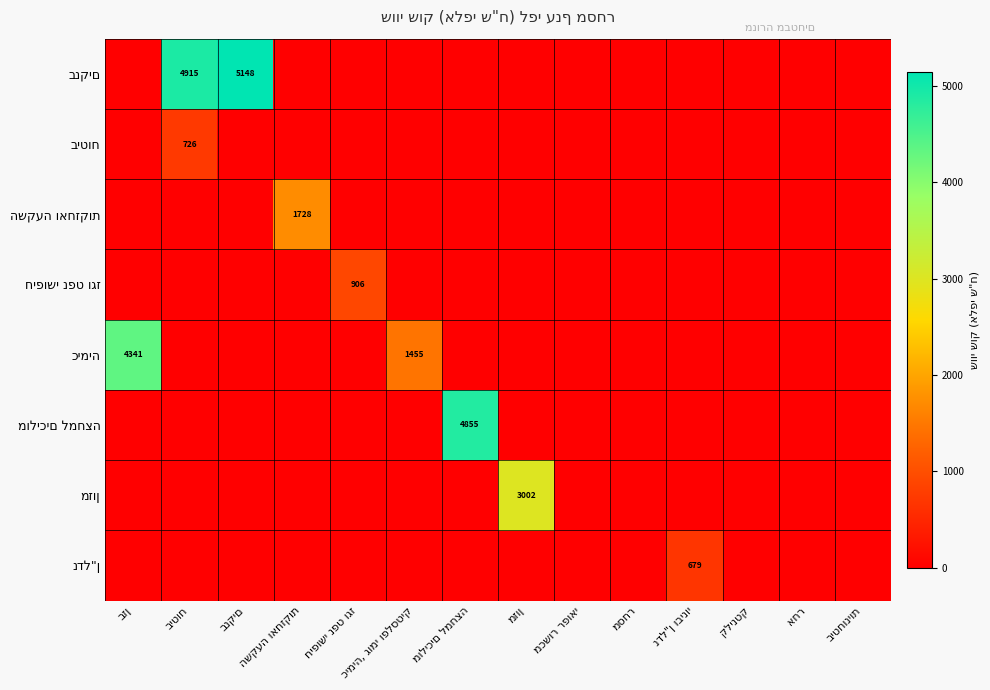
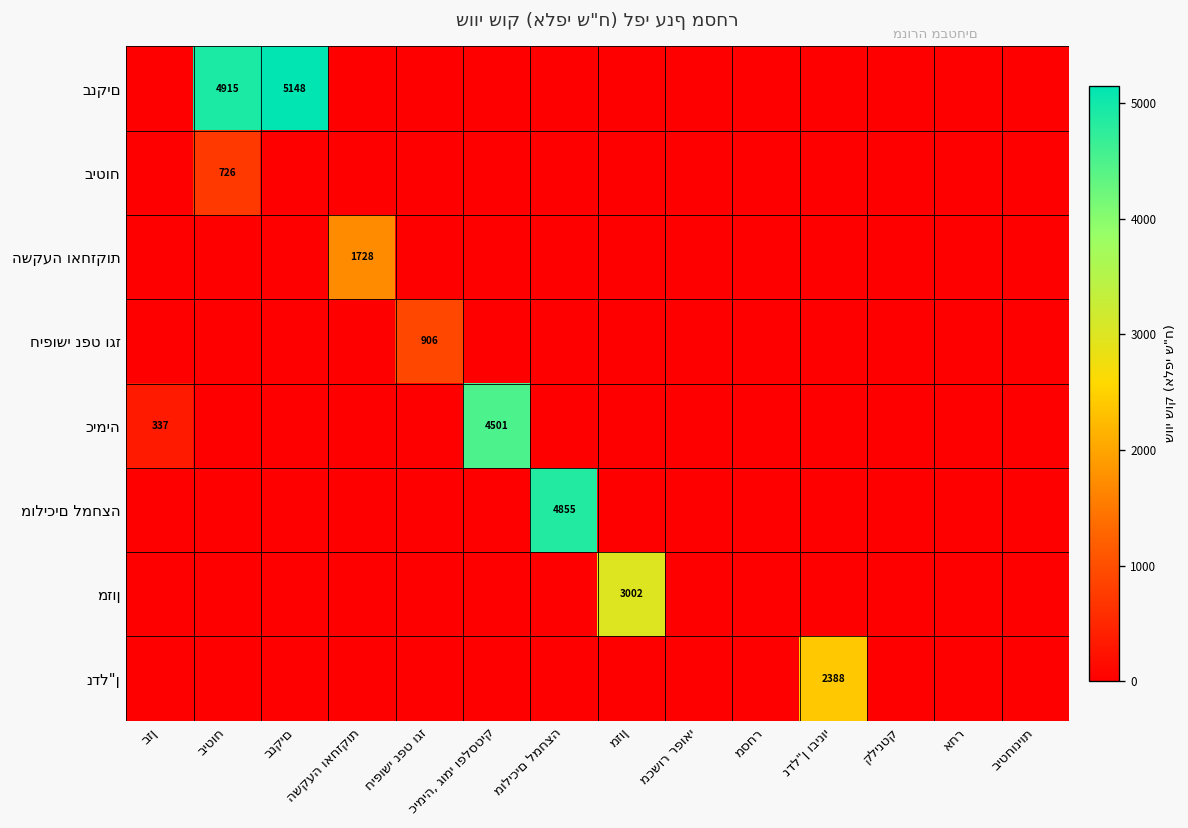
  {
    "בנקים": {
      "ביטוח": 4915,
      "בנקים": 5148
    },
    "ביטוח": {
      "ביטוח": 726
    },
    "השקעה ואחזקות": {
      "השקעה ואחזקות": 1728
    },
    "חיפושי נפט וגז": {
      "חיפושי נפט וגז": 906
    },
    "כימיה": {
-     "בזן": 4341,
-     "כימיה, גומי ופלסטיק": 1455
+     "בזן": 337,
+     "כימיה, גומי ופלסטיק": 4501
    },
    "מוליכים למחצה": {
      "מוליכים למחצה": 4855
    },
    "מזון": {
      "מזון": 3002
    },
    "נדל\"ן": {
-     "נדל\"ן ובינוי": 679
+     "נדל\"ן ובינוי": 2388
    }
  }
